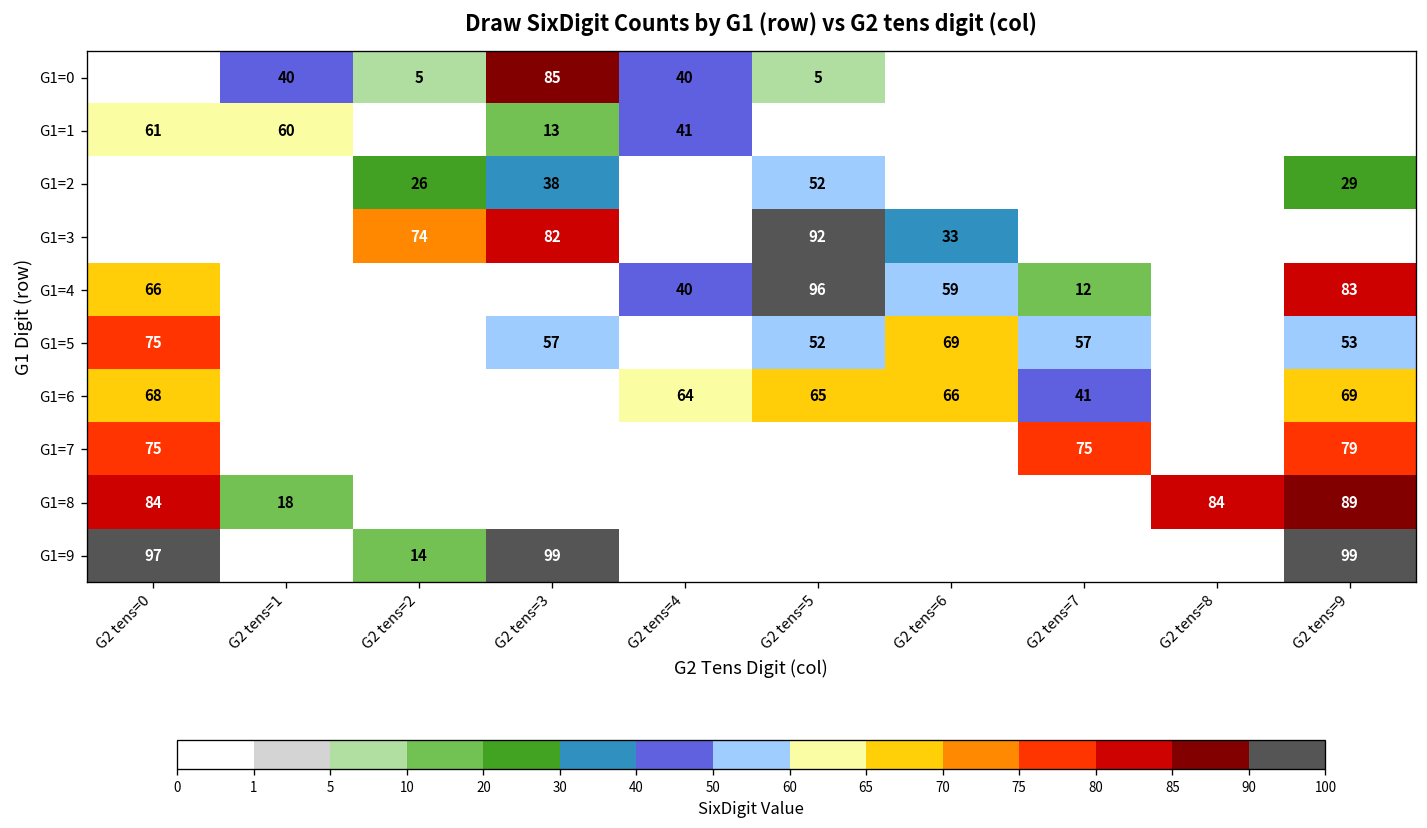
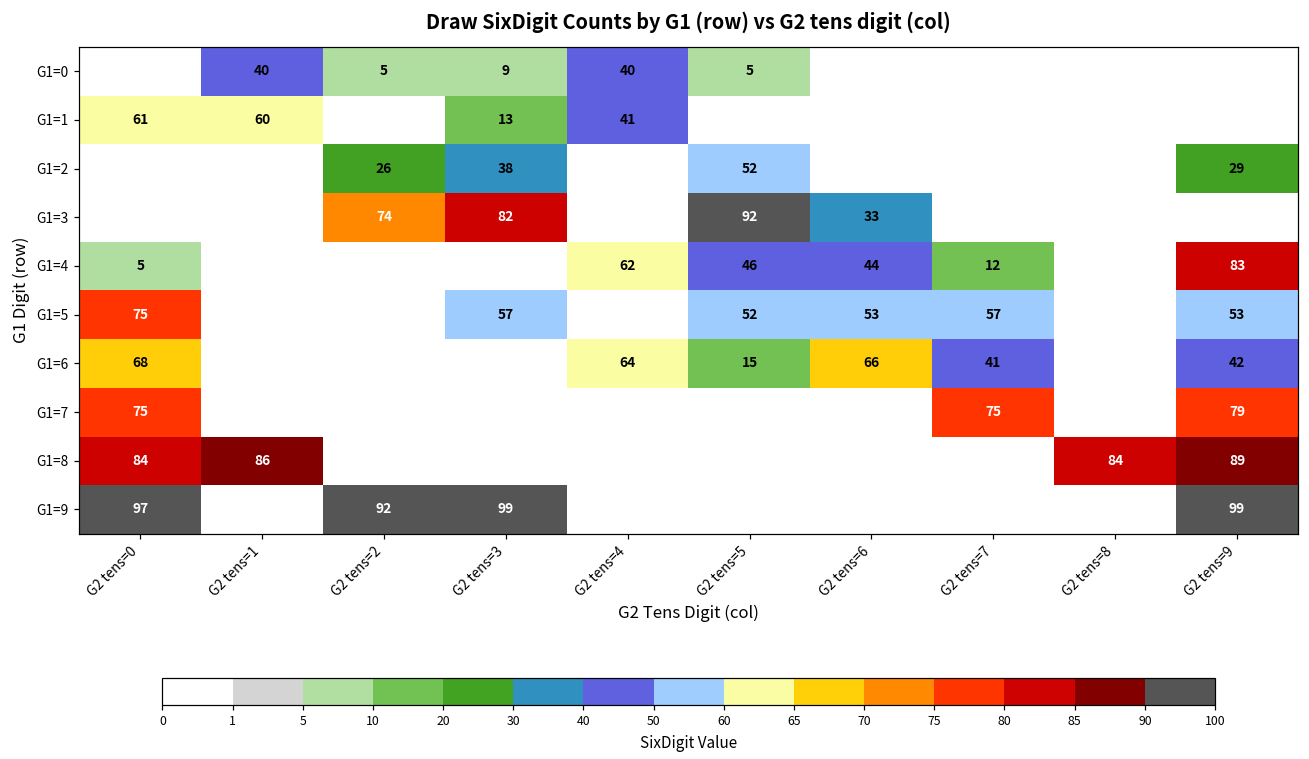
  {
    "G1=0": {
      "G2 tens=1": 40,
      "G2 tens=2": 5,
-     "G2 tens=3": 85,
+     "G2 tens=3": 9,
      "G2 tens=4": 40,
      "G2 tens=5": 5
    },
    "G1=1": {
      "G2 tens=0": 61,
      "G2 tens=1": 60,
      "G2 tens=3": 13,
      "G2 tens=4": 41
    },
    "G1=2": {
      "G2 tens=2": 26,
      "G2 tens=3": 38,
      "G2 tens=5": 52,
      "G2 tens=9": 29
    },
    "G1=3": {
      "G2 tens=2": 74,
      "G2 tens=3": 82,
      "G2 tens=5": 92,
      "G2 tens=6": 33
    },
    "G1=4": {
-     "G2 tens=0": 66,
-     "G2 tens=4": 40,
-     "G2 tens=5": 96,
-     "G2 tens=6": 59,
+     "G2 tens=0": 5,
+     "G2 tens=4": 62,
+     "G2 tens=5": 46,
+     "G2 tens=6": 44,
      "G2 tens=7": 12,
      "G2 tens=9": 83
    },
    "G1=5": {
      "G2 tens=0": 75,
      "G2 tens=3": 57,
      "G2 tens=5": 52,
-     "G2 tens=6": 69,
+     "G2 tens=6": 53,
      "G2 tens=7": 57,
      "G2 tens=9": 53
    },
    "G1=6": {
      "G2 tens=0": 68,
      "G2 tens=4": 64,
-     "G2 tens=5": 65,
+     "G2 tens=5": 15,
      "G2 tens=6": 66,
      "G2 tens=7": 41,
-     "G2 tens=9": 69
+     "G2 tens=9": 42
    },
    "G1=7": {
      "G2 tens=0": 75,
      "G2 tens=7": 75,
      "G2 tens=9": 79
    },
    "G1=8": {
      "G2 tens=0": 84,
-     "G2 tens=1": 18,
+     "G2 tens=1": 86,
      "G2 tens=8": 84,
      "G2 tens=9": 89
    },
    "G1=9": {
      "G2 tens=0": 97,
-     "G2 tens=2": 14,
+     "G2 tens=2": 92,
      "G2 tens=3": 99,
      "G2 tens=9": 99
    }
  }
